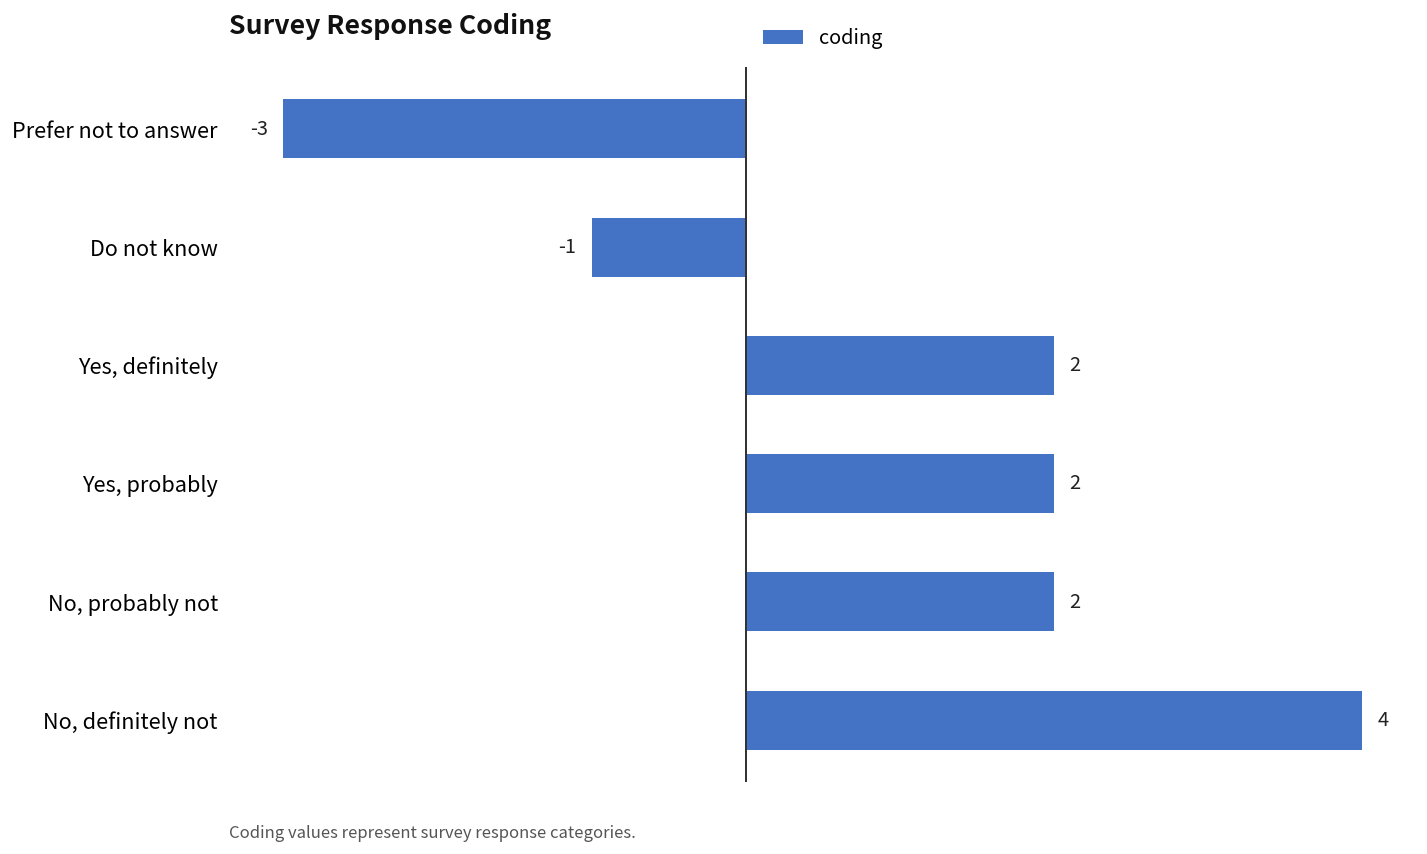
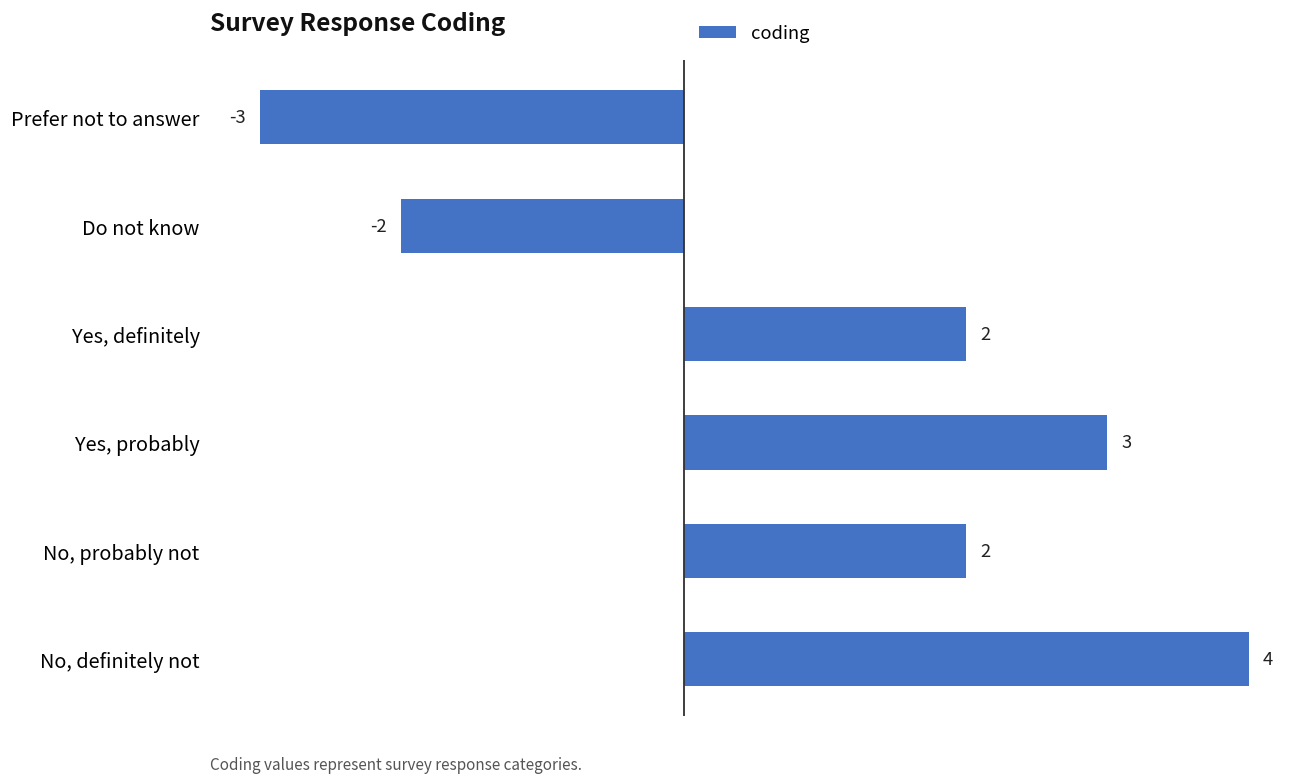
  {
    "Prefer not to answer": -3,
-   "Do not know": -1,
+   "Do not know": -2,
    "Yes, definitely": 2,
-   "Yes, probably": 2,
+   "Yes, probably": 3,
    "No, probably not": 2,
    "No, definitely not": 4
  }
